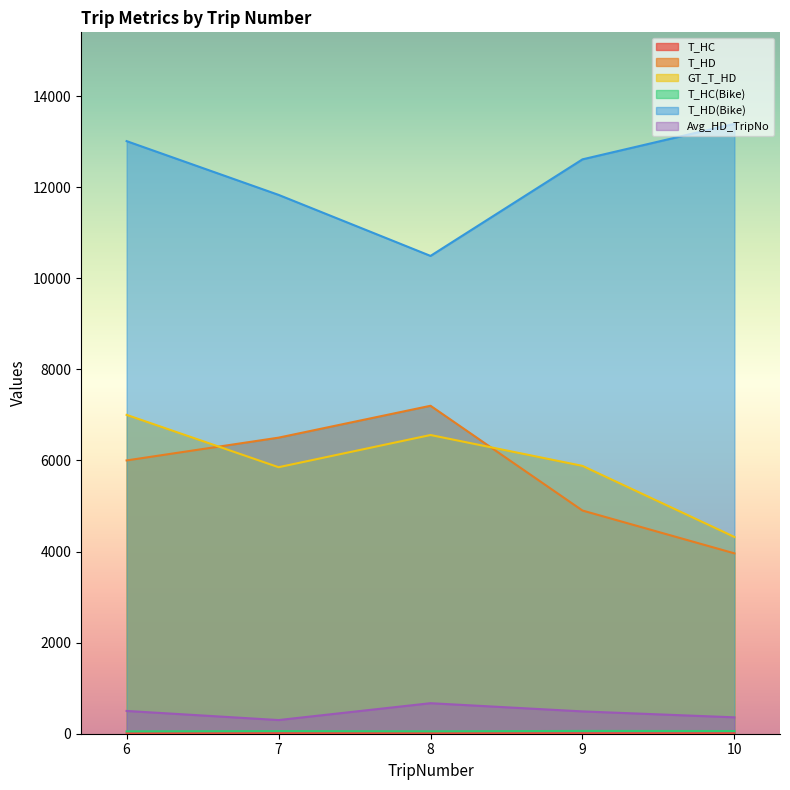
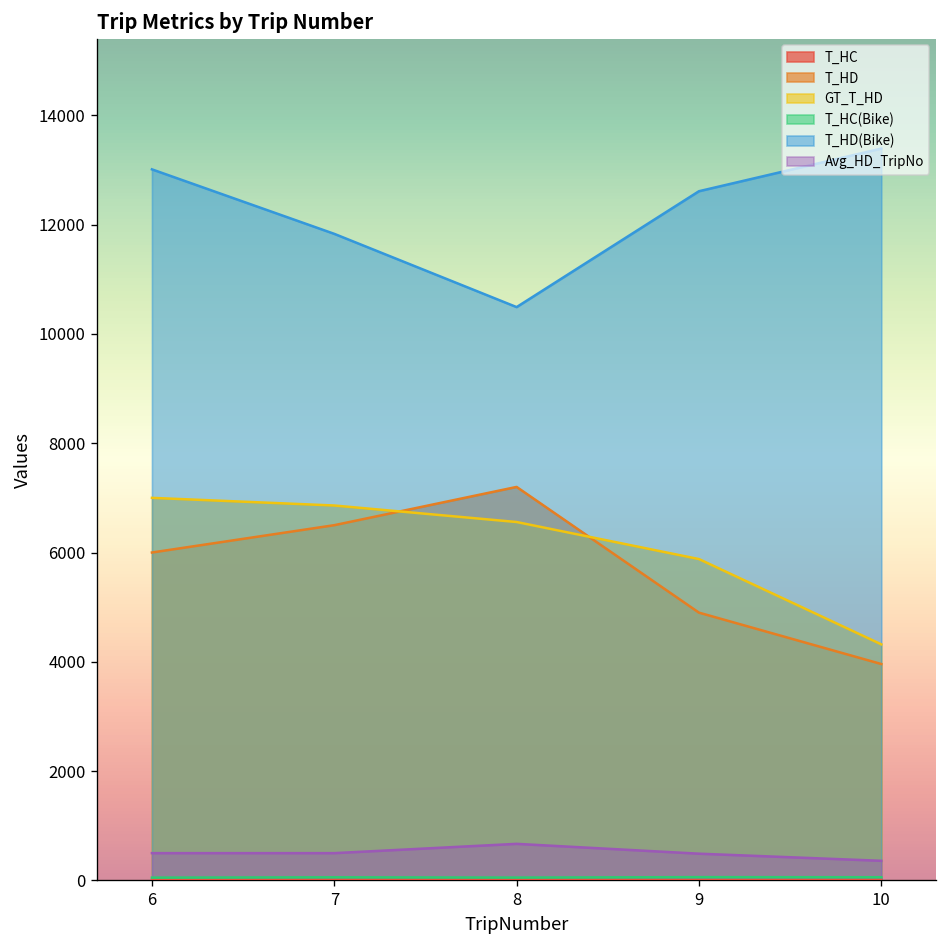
  {
    "GT_T_HD": {
      "6": 7000,
-     "7": 5900,
+     "7": 6900,
      "8": 6600,
      "9": 5900,
      "10": 4300
    },
    "T_HD(Bike)": {
      "6": 13000,
      "7": 11800,
      "8": 10500,
      "9": 12600
    },
    "Avg_HD_TripNo": {
      "6": 500,
-     "7": 300,
+     "7": 500,
      "8": 700,
      "9": 500,
      "10": 400
    }
  }
